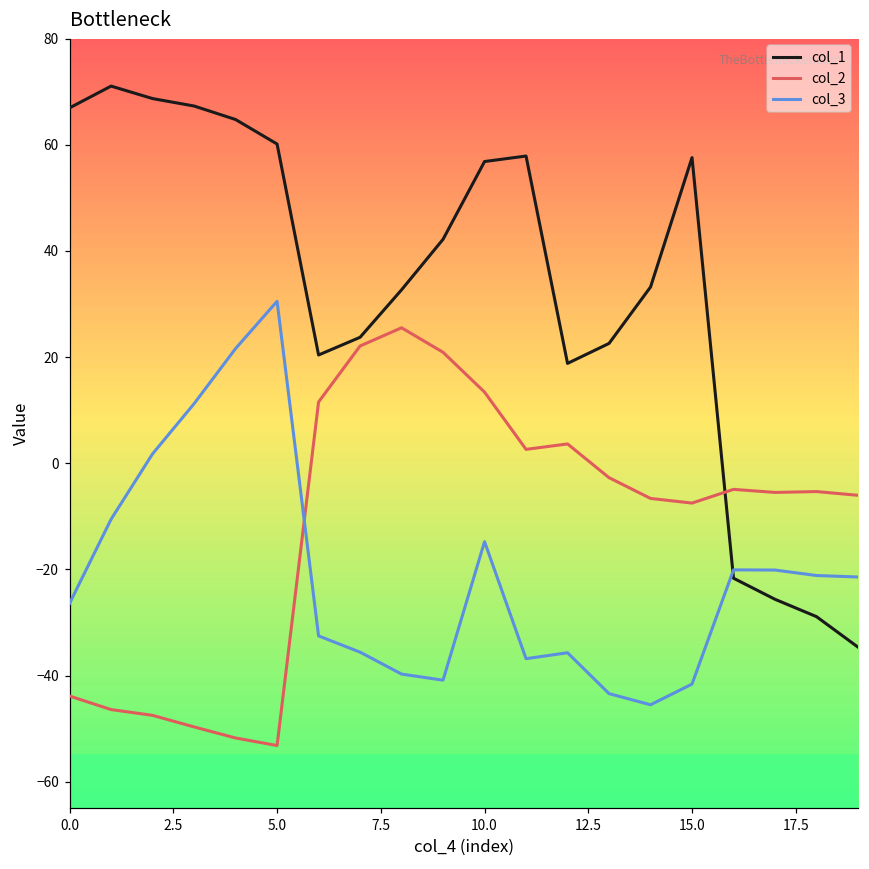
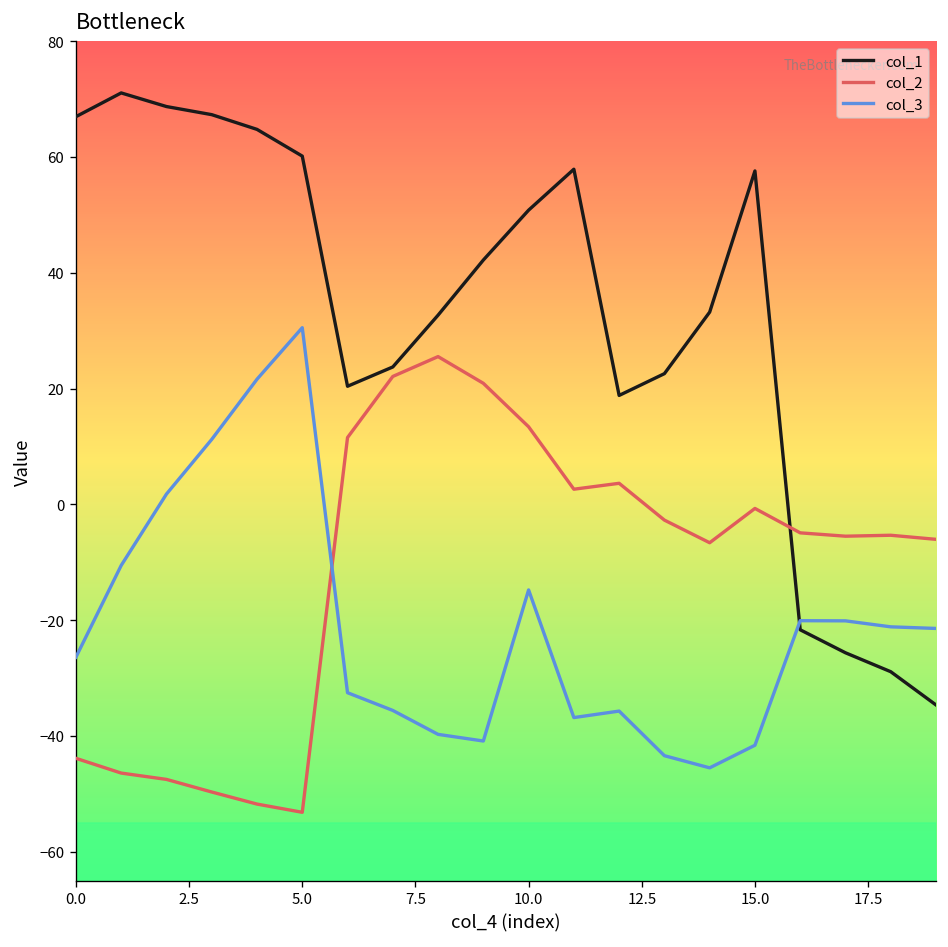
  {
    "col_1": {
      "0.0": 67,
      "5.0": 60,
-     "10.0": 57,
+     "10.0": 51,
      "15.0": 58
    },
    "col_2": {
      "0.0": -44,
      "5.0": -53,
      "10.0": 13,
-     "15.0": -8
+     "15.0": -1
    },
    "col_3": {
      "0.0": -26,
      "5.0": 31,
      "10.0": -15,
      "15.0": -42
    }
  }
